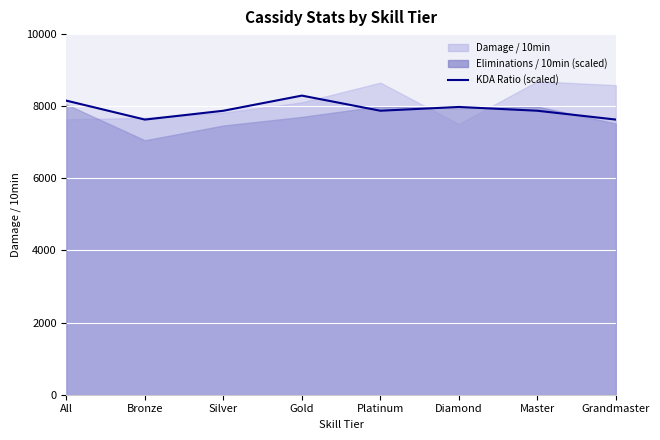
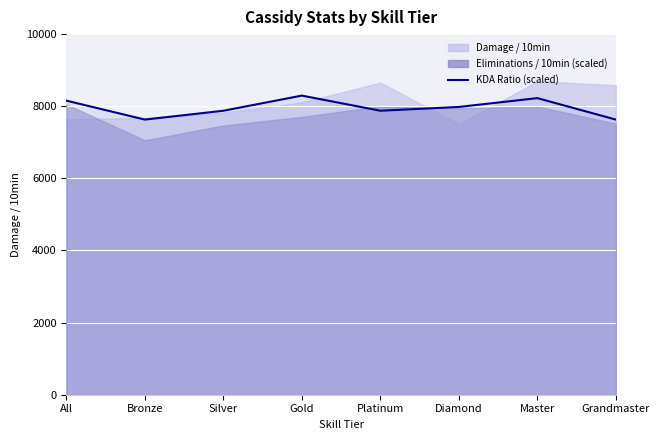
  {
    "KDA Ratio (scaled)": {
      "All": 8200,
      "Gold": 8300,
      "Platinum": 7900,
-     "Master": 7900,
+     "Master": 8200,
      "Grandmaster": 7600
    },
    "Damage / 10min": {
      "All": 7600,
      "Gold": 8100,
      "Platinum": 8700,
      "Diamond": 7500,
      "Master": 8700,
      "Grandmaster": 8600
    },
    "Eliminations / 10min (scaled)": {
      "All": 8100,
      "Bronze": 7100,
      "Silver": 7500,
      "Gold": 7700,
      "Platinum": 8000,
      "Master": 8000,
      "Grandmaster": 7500
    }
  }
